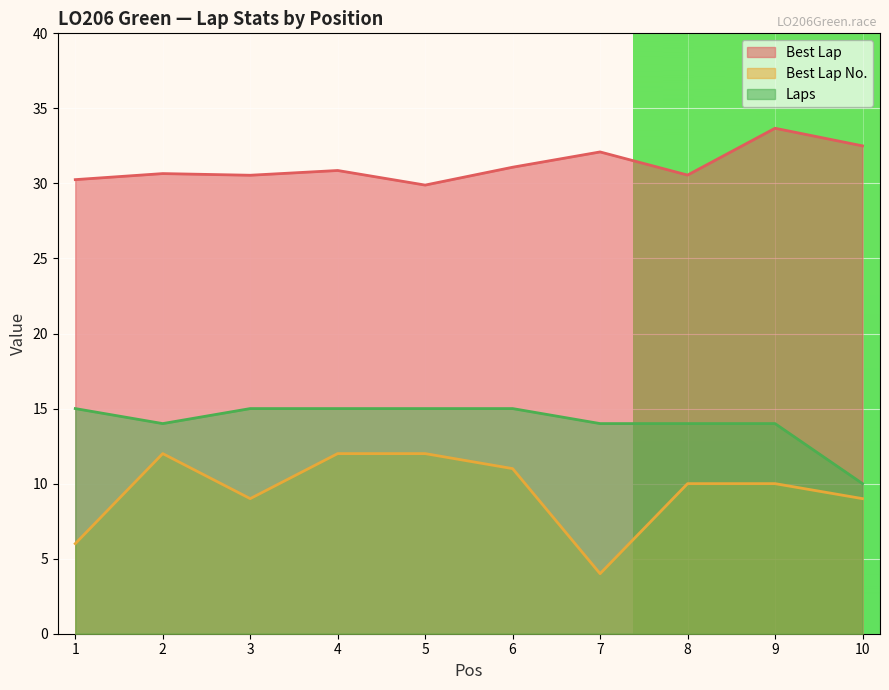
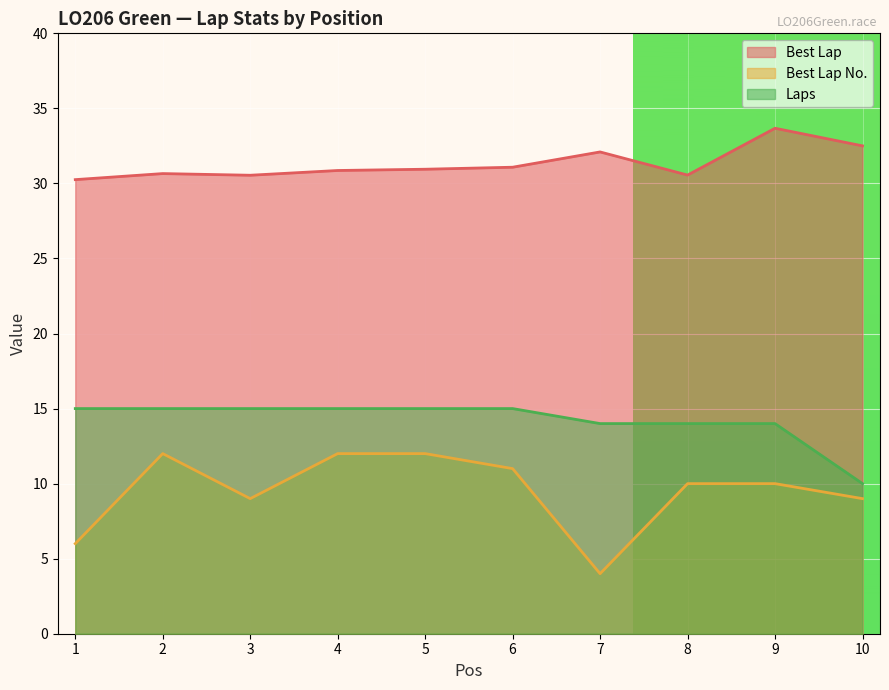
  {
    "Best Lap": {
      "1": 30.3,
      "2": 30.7,
      "3": 30.5,
      "4": 30.9,
-     "5": 29.9,
+     "5": 30.9,
      "6": 31.1,
      "7": 32.1,
      "8": 30.6,
      "9": 33.7,
      "10": 32.5
    },
    "Best Lap No.": {
      "1": 6.0,
      "2": 12.0,
      "3": 9.0,
      "4": 12.0,
      "5": 12.0,
      "6": 11.0,
      "7": 4.0,
      "8": 10.0,
      "9": 10.0,
      "10": 9.0
    },
    "Laps": {
      "1": 15,
-     "2": 14,
+     "2": 15,
      "3": 15,
      "4": 15,
      "5": 15,
      "6": 15,
      "7": 14,
      "8": 14,
      "9": 14,
      "10": 10
    }
  }
